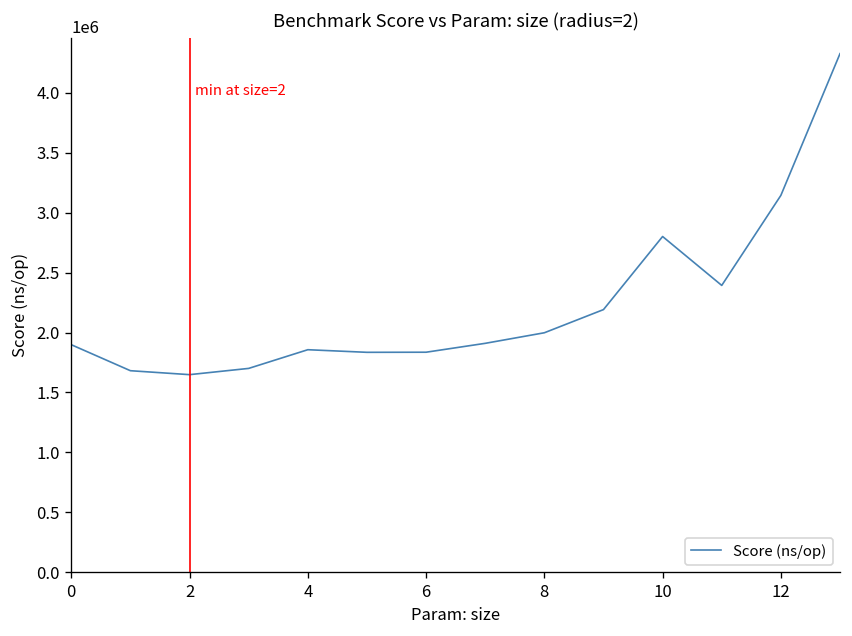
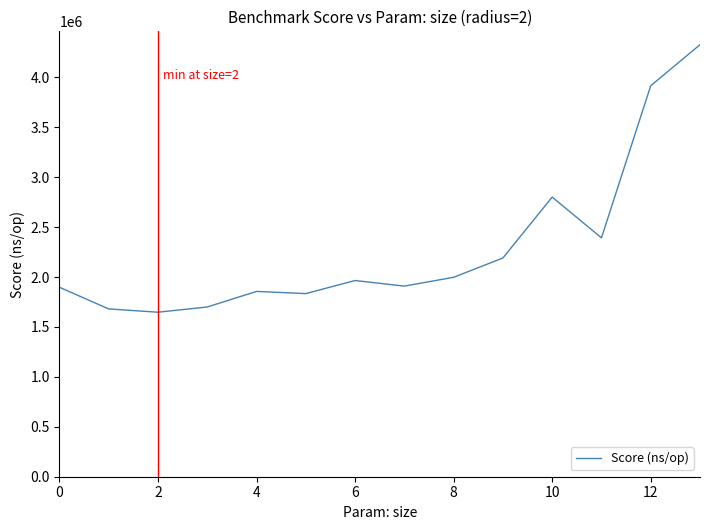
  {
    "0": 1900000,
    "2": 1600000,
    "4": 1900000,
-   "6": 1800000,
+   "6": 2000000,
    "8": 2000000,
    "10": 2800000,
-   "12": 3100000
+   "12": 3900000
  }
